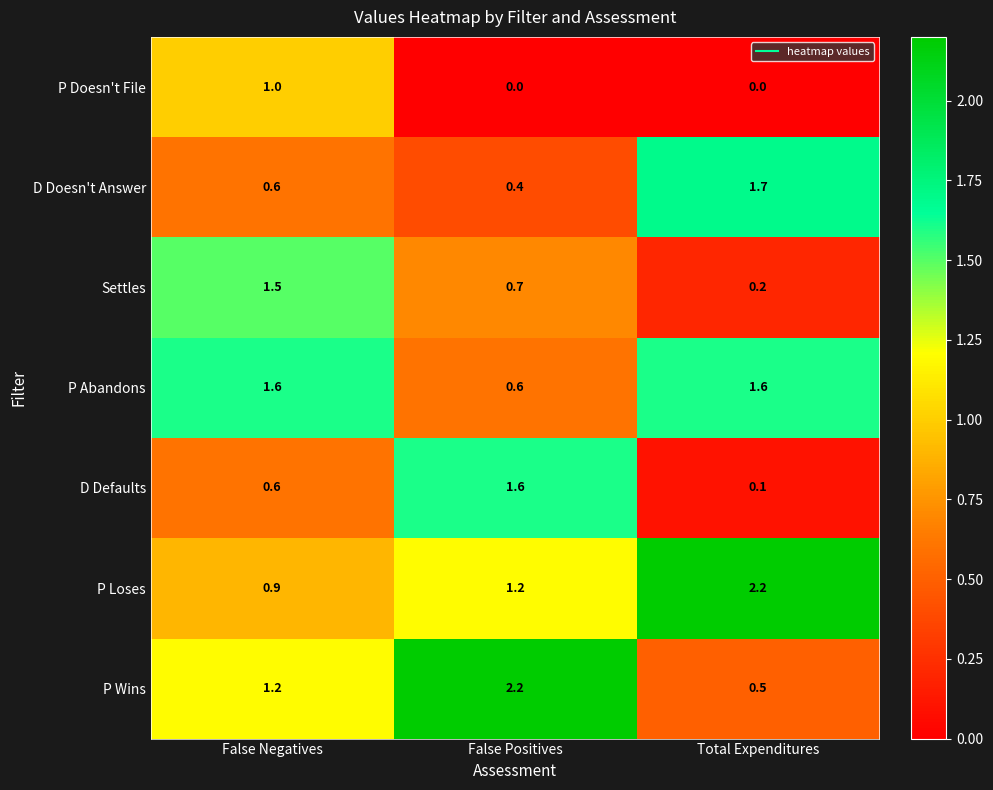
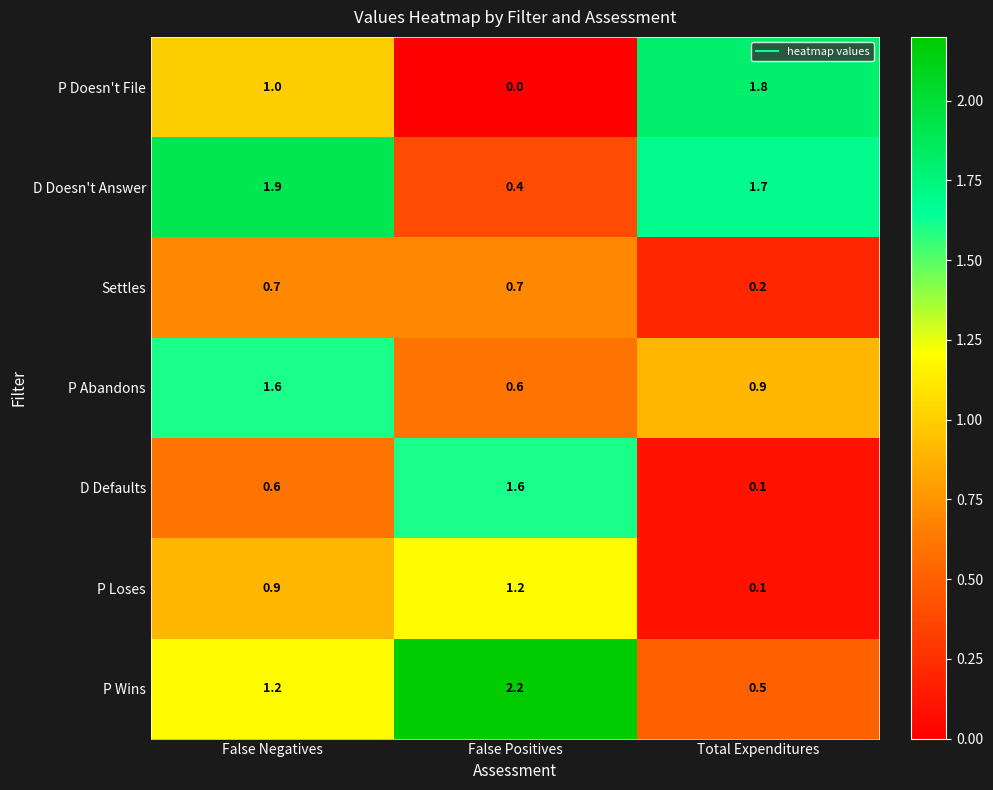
  {
    "P Doesn't File": {
      "False Negatives": 1.0,
      "False Positives": 0.0,
-     "Total Expenditures": 0.0
+     "Total Expenditures": 1.8
    },
    "D Doesn't Answer": {
-     "False Negatives": 0.6,
+     "False Negatives": 1.9,
      "False Positives": 0.4,
      "Total Expenditures": 1.7
    },
    "Settles": {
-     "False Negatives": 1.5,
+     "False Negatives": 0.7,
      "False Positives": 0.7,
      "Total Expenditures": 0.2
    },
    "P Abandons": {
      "False Negatives": 1.6,
      "False Positives": 0.6,
-     "Total Expenditures": 1.6
+     "Total Expenditures": 0.9
    },
    "D Defaults": {
      "False Negatives": 0.6,
      "False Positives": 1.6,
      "Total Expenditures": 0.1
    },
    "P Loses": {
      "False Negatives": 0.9,
      "False Positives": 1.2,
-     "Total Expenditures": 2.2
+     "Total Expenditures": 0.1
    },
    "P Wins": {
      "False Negatives": 1.2,
      "False Positives": 2.2,
      "Total Expenditures": 0.5
    }
  }
